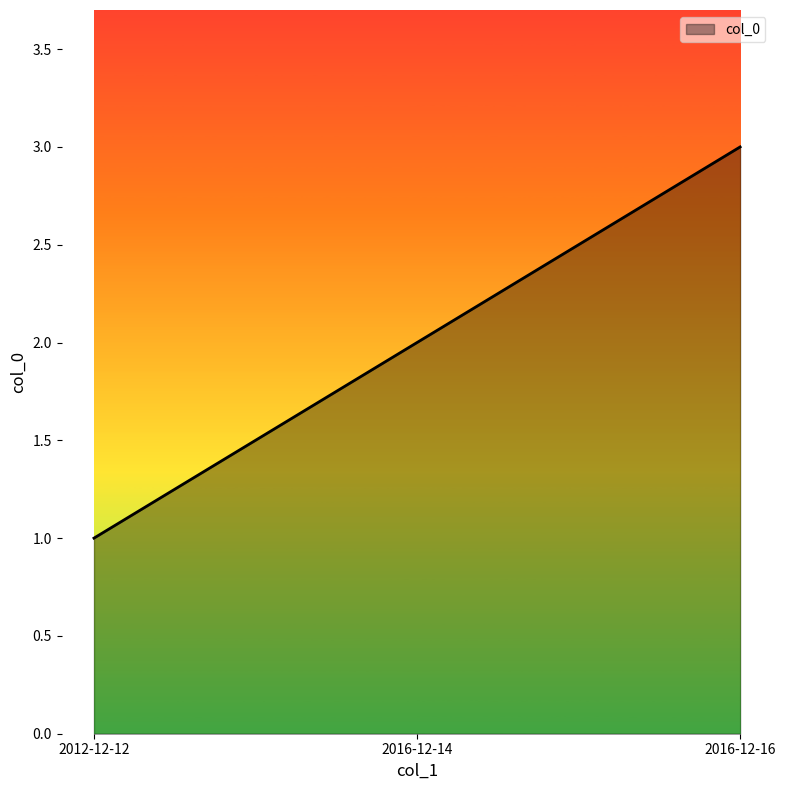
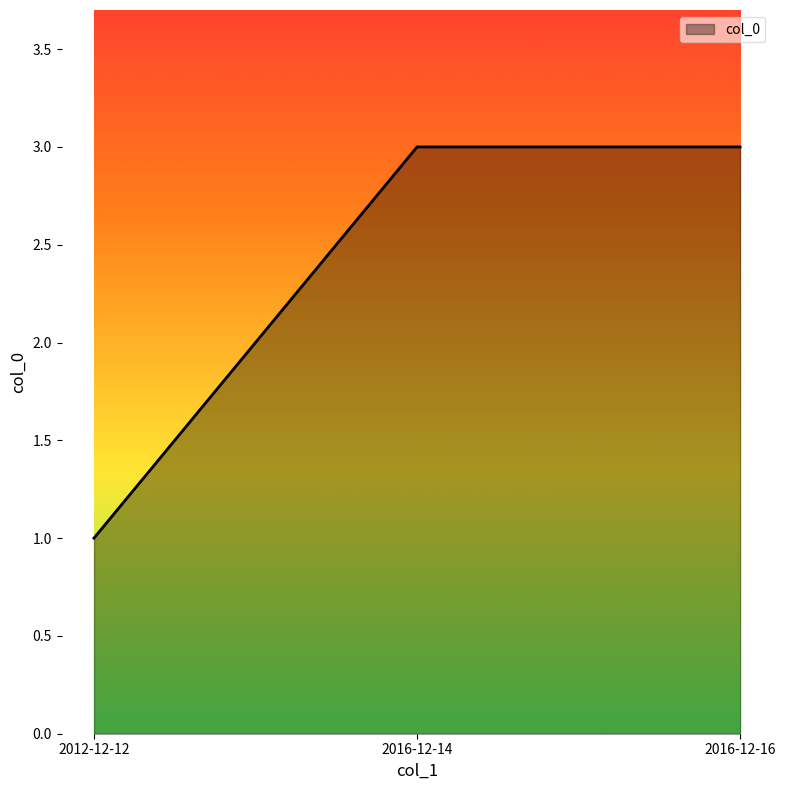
  {
    "2012-12-12": 1,
-   "2016-12-14": 2,
+   "2016-12-14": 3,
    "2016-12-16": 3
  }
